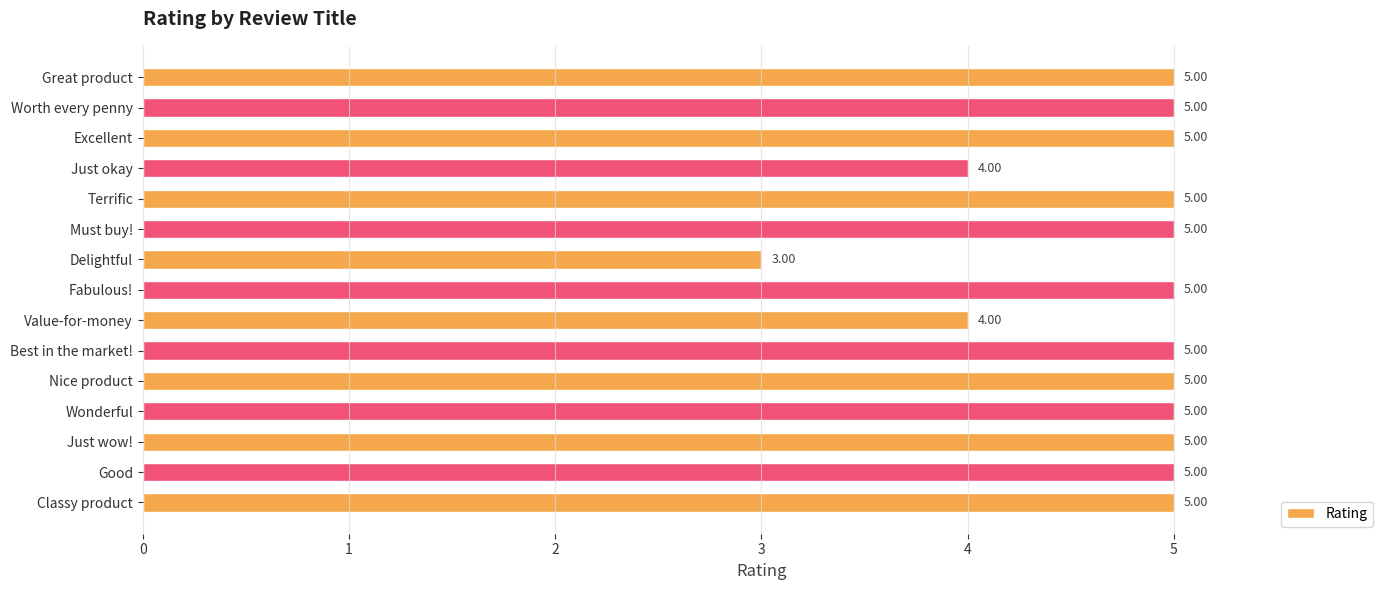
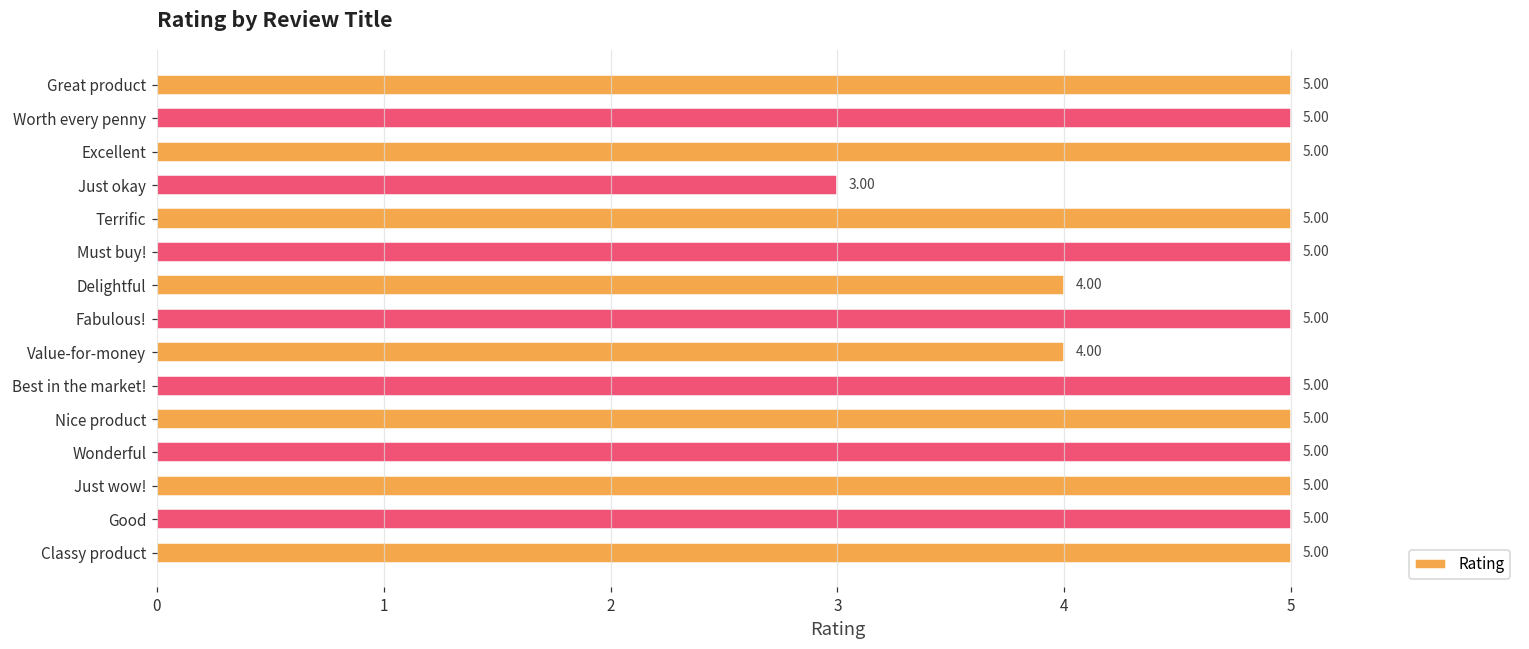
  {
    "Great product": 5.00,
    "Worth every penny": 5.00,
    "Excellent": 5.00,
-   "Just okay": 4.00,
+   "Just okay": 3.00,
    "Terrific": 5.00,
    "Must buy!": 5.00,
-   "Delightful": 3.00,
+   "Delightful": 4.00,
    "Fabulous!": 5.00,
    "Value-for-money": 4.00,
    "Best in the market!": 5.00,
    "Nice product": 5.00,
    "Wonderful": 5.00,
    "Just wow!": 5.00,
    "Good": 5.00,
    "Classy product": 5.00
  }
